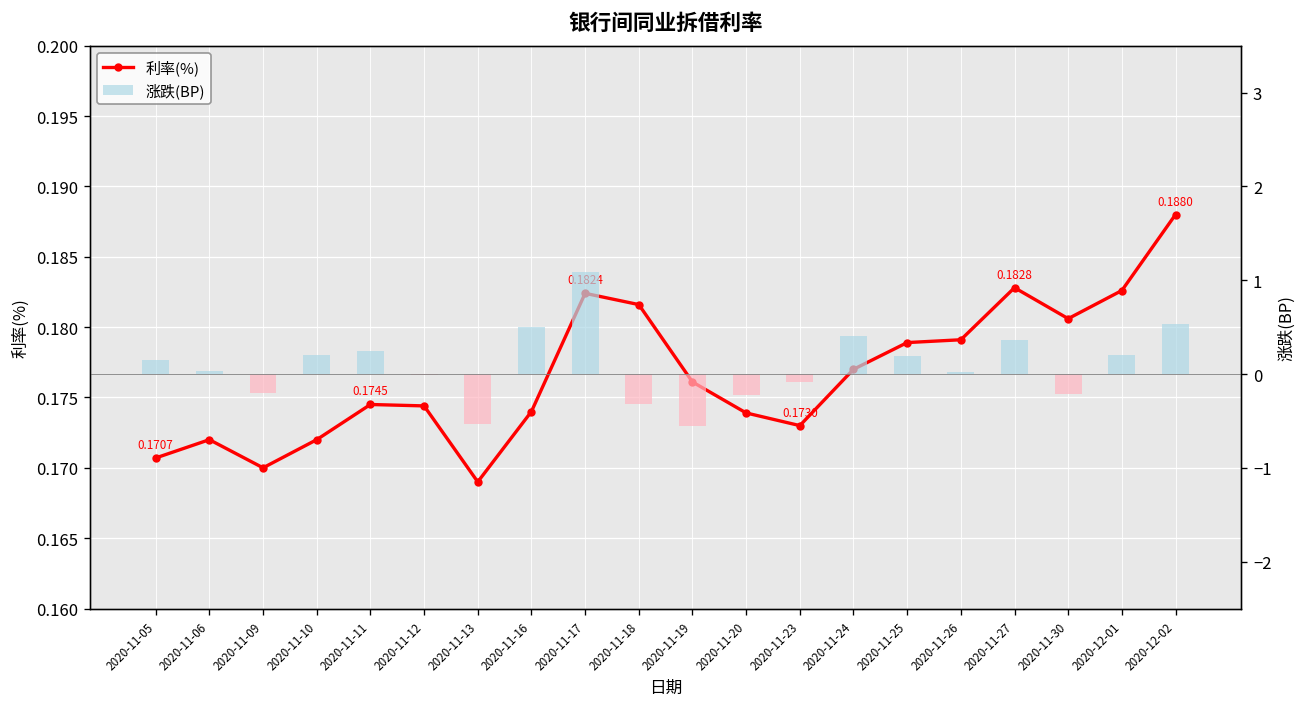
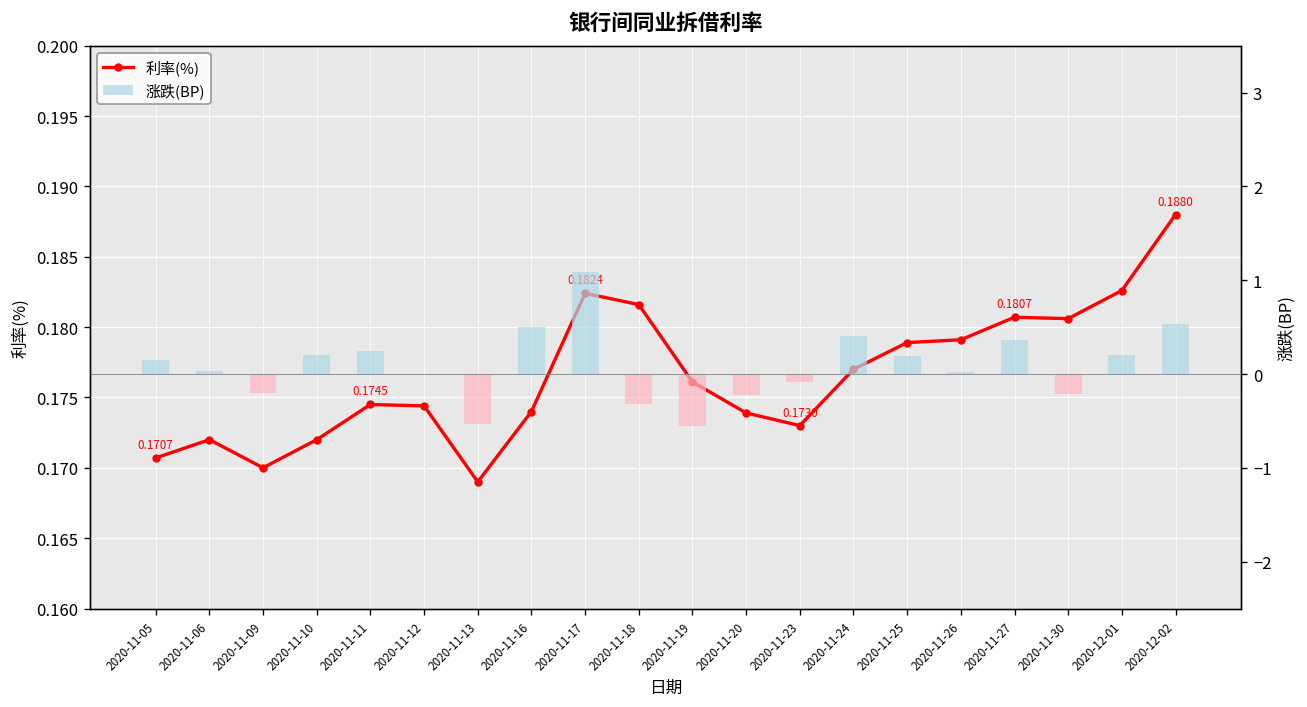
  {
    "利率(%)": {
      "2020-11-05": 0.1707,
      "2020-11-11": 0.1745,
      "2020-11-17": 0.1824,
      "2020-11-23": 0.1730,
-     "2020-11-27": 0.1828,
+     "2020-11-27": 0.1807,
      "2020-12-02": 0.1880
    }
  }
